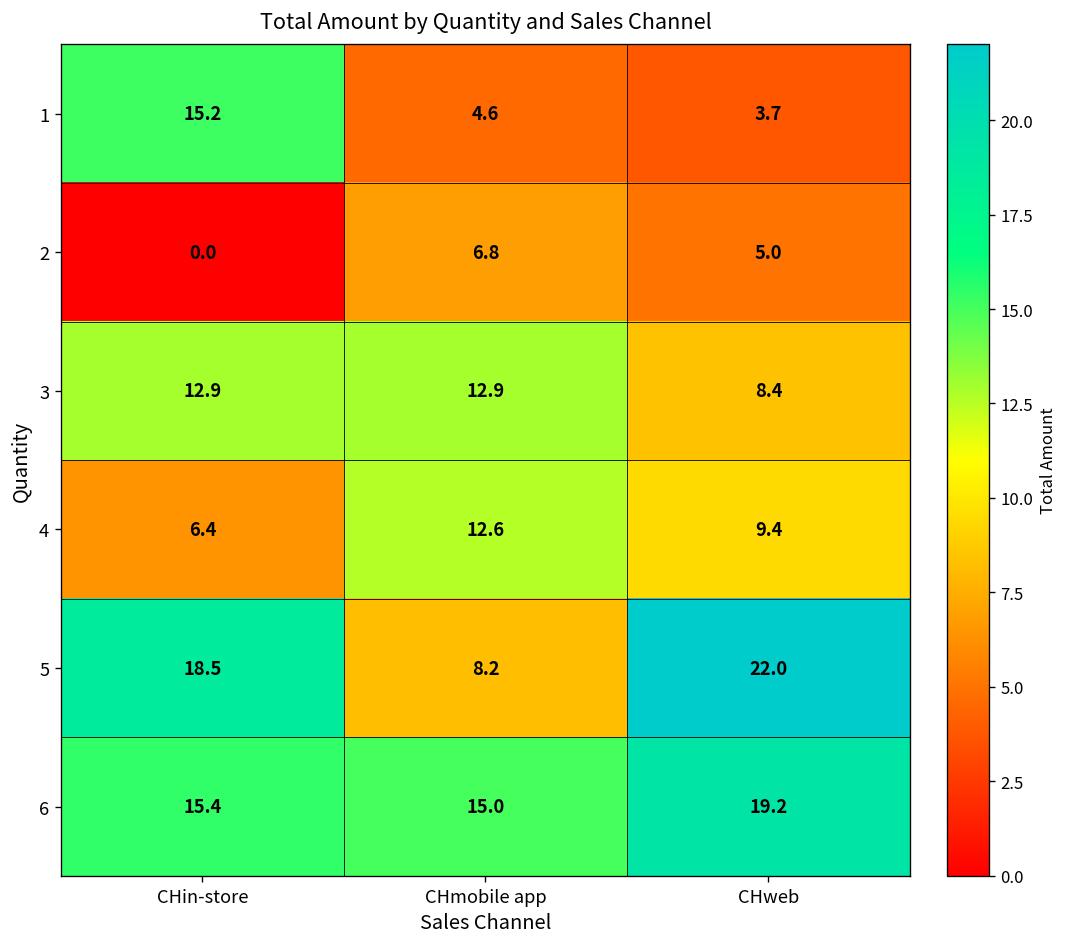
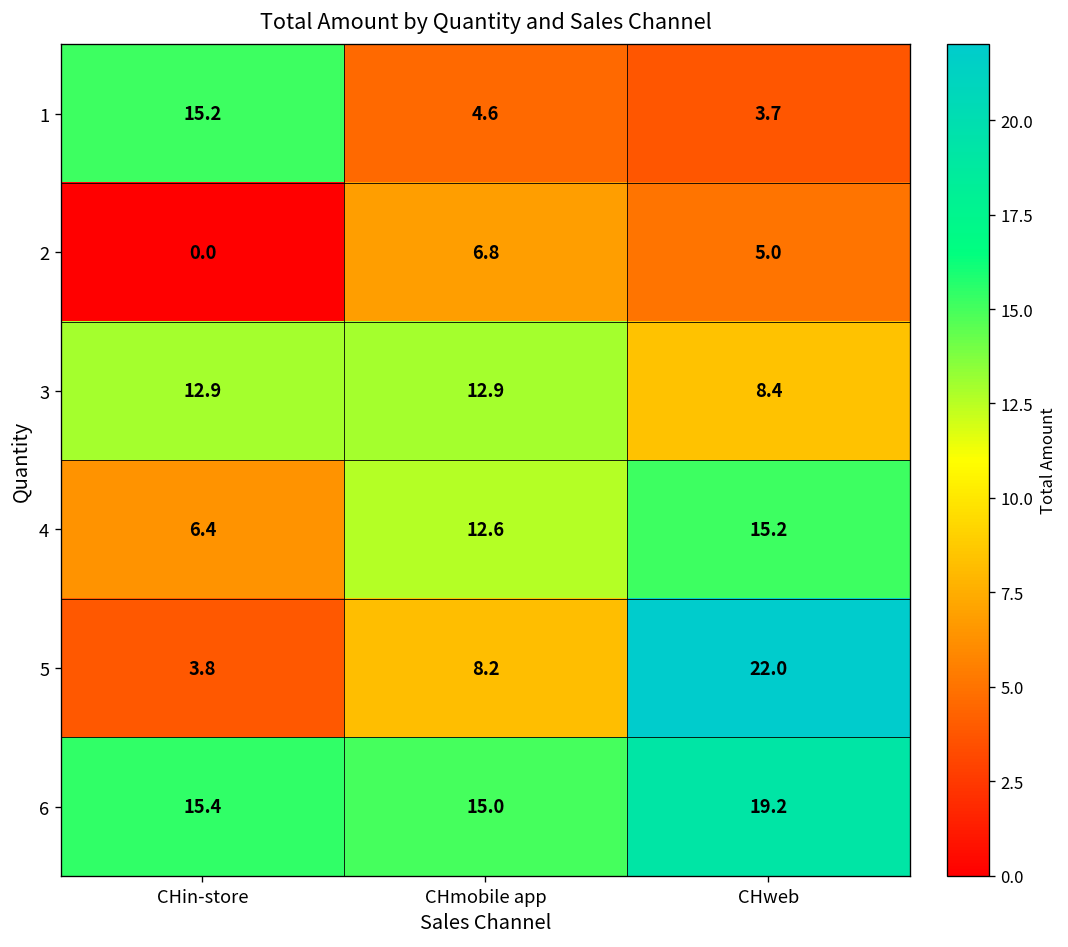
  {
    "1": {
      "CHin-store": 15.2,
      "CHmobile app": 4.6,
      "CHweb": 3.7
    },
    "2": {
      "CHin-store": 0.0,
      "CHmobile app": 6.8,
      "CHweb": 5.0
    },
    "3": {
      "CHin-store": 12.9,
      "CHmobile app": 12.9,
      "CHweb": 8.4
    },
    "4": {
      "CHin-store": 6.4,
      "CHmobile app": 12.6,
-     "CHweb": 9.4
+     "CHweb": 15.2
    },
    "5": {
-     "CHin-store": 18.5,
+     "CHin-store": 3.8,
      "CHmobile app": 8.2,
      "CHweb": 22.0
    },
    "6": {
      "CHin-store": 15.4,
      "CHmobile app": 15.0,
      "CHweb": 19.2
    }
  }
